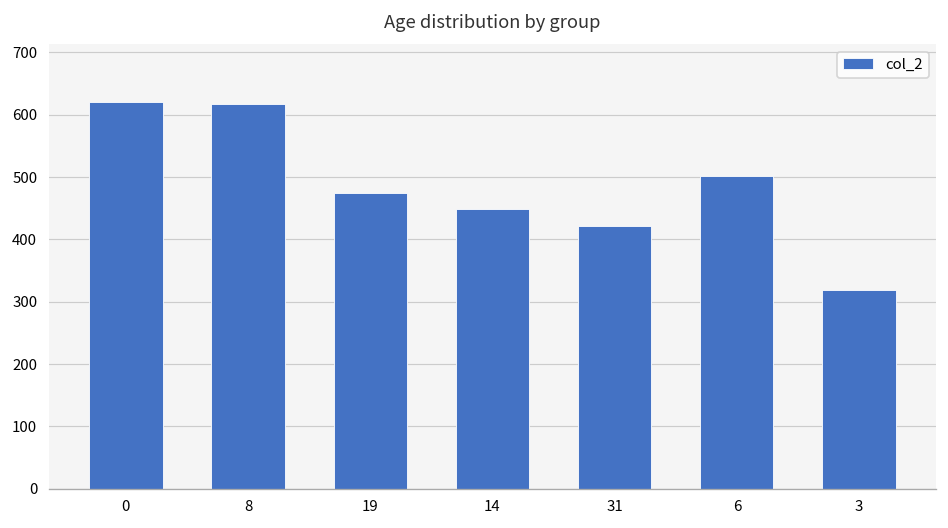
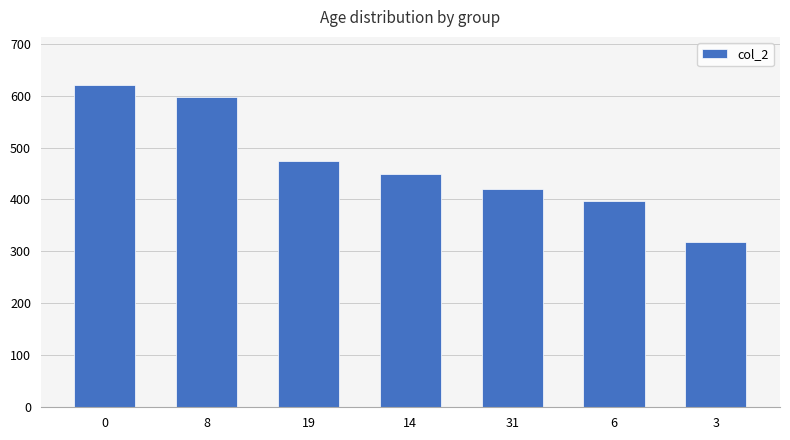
  {
    "0": 620,
-   "8": 620,
+   "8": 600,
    "19": 480,
    "14": 450,
    "31": 420,
-   "6": 500,
+   "6": 400,
    "3": 320
  }
